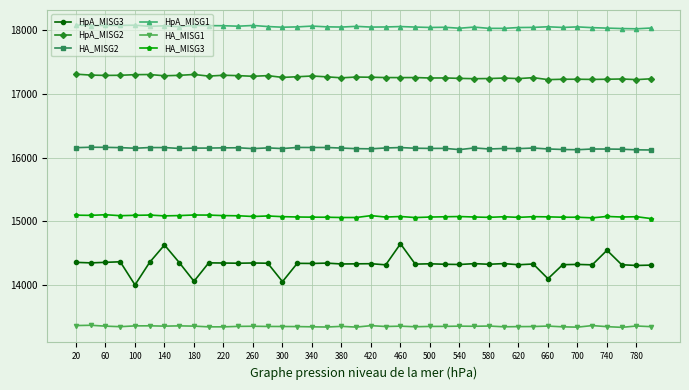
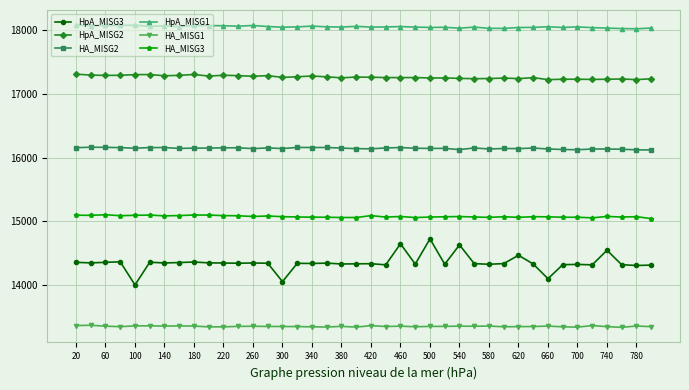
  {
    "HpA_MISG3": {
      "20": 14400,
      "60": 14400,
      "100": 14000,
-     "140": 14600,
-     "180": 14100,
+     "140": 14300,
+     "180": 14400,
      "220": 14300,
      "260": 14300,
      "300": 14100,
      "340": 14300,
      "380": 14300,
      "420": 14300,
      "460": 14600,
-     "500": 14300,
-     "540": 14300,
+     "500": 14700,
+     "540": 14600,
      "580": 14300,
-     "620": 14300,
+     "620": 14500,
      "660": 14100,
      "700": 14300,
      "740": 14500,
      "780": 14300
    }
  }
